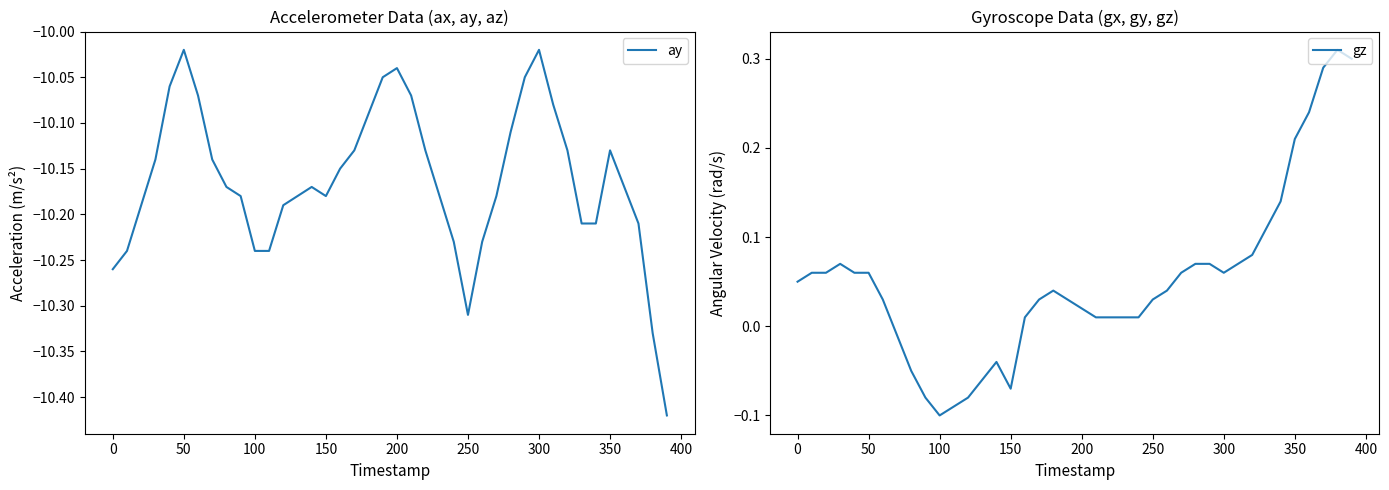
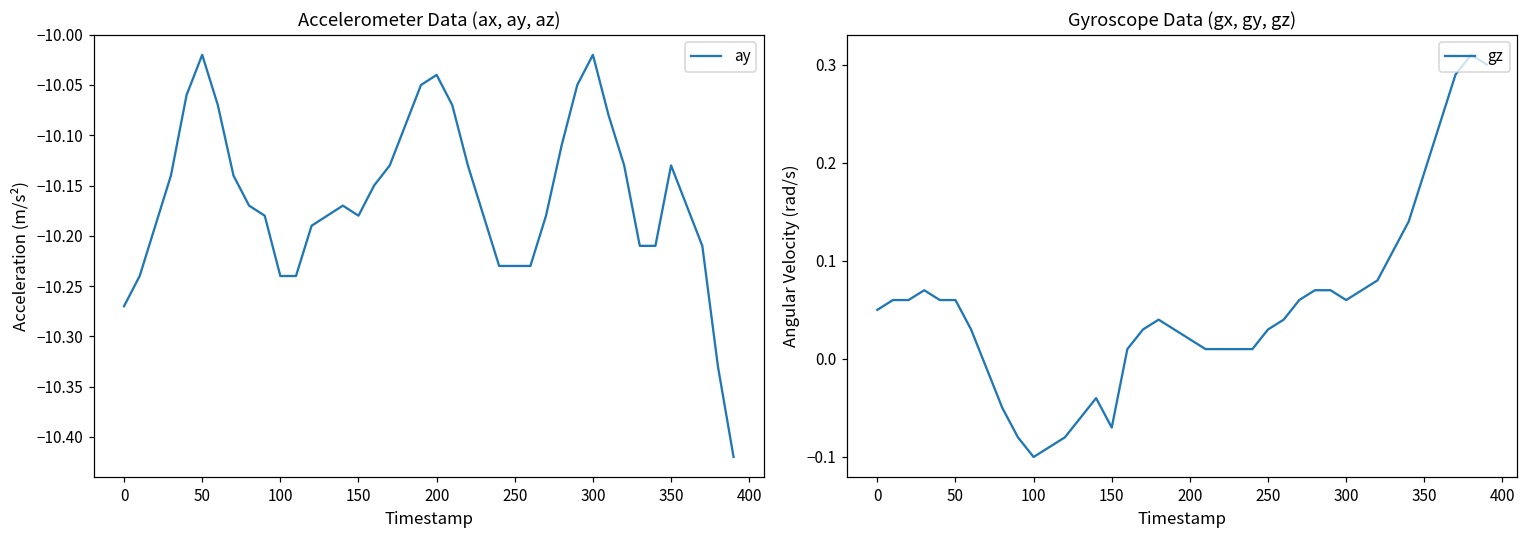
  {
    "Accelerometer Data (ax, ay, az)": {
-     "0": -10.26,
+     "0": -10.27,
      "50": -10.02,
      "100": -10.24,
      "150": -10.18,
      "200": -10.04,
-     "250": -10.31,
+     "250": -10.23,
      "300": -10.02,
      "350": -10.13
    },
    "Gyroscope Data (gx, gy, gz)": {
      "0": 0.05,
      "50": 0.06,
      "100": -0.10,
      "150": -0.07,
      "200": 0.02,
      "250": 0.03,
      "300": 0.06,
-     "350": 0.21
+     "350": 0.19
    }
  }
